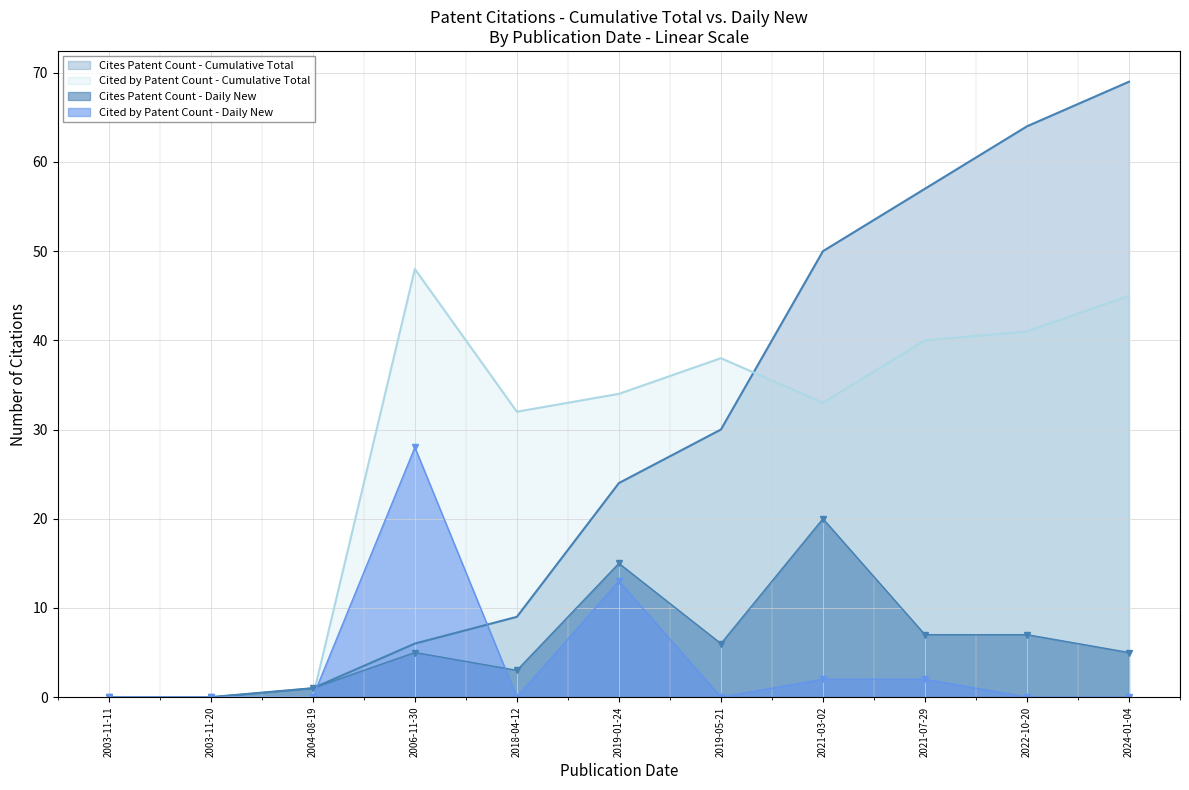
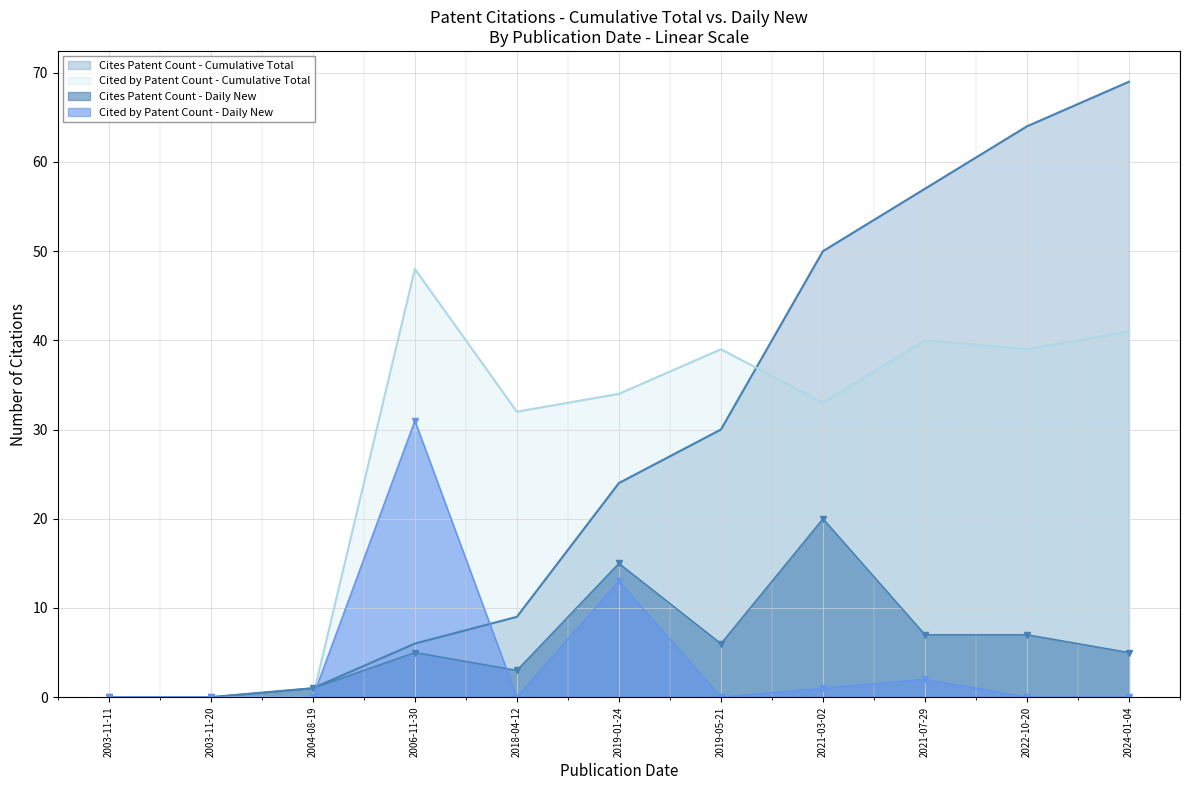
  {
    "Cited by Patent Count - Cumulative Total": {
      "2006-11-30": 48,
      "2018-04-12": 32,
      "2019-01-24": 34,
-     "2019-05-21": 38,
+     "2019-05-21": 39,
      "2021-03-02": 33,
      "2021-07-29": 40,
-     "2022-10-20": 41,
-     "2024-01-04": 45
+     "2022-10-20": 39,
+     "2024-01-04": 41
    },
    "Cited by Patent Count - Daily New": {
-     "2006-11-30": 28,
+     "2006-11-30": 31,
      "2018-04-12": 0,
      "2019-01-24": 13,
      "2019-05-21": 0,
-     "2021-03-02": 2,
+     "2021-03-02": 1,
      "2021-07-29": 2,
      "2022-10-20": 0,
      "2024-01-04": 0
    }
  }
